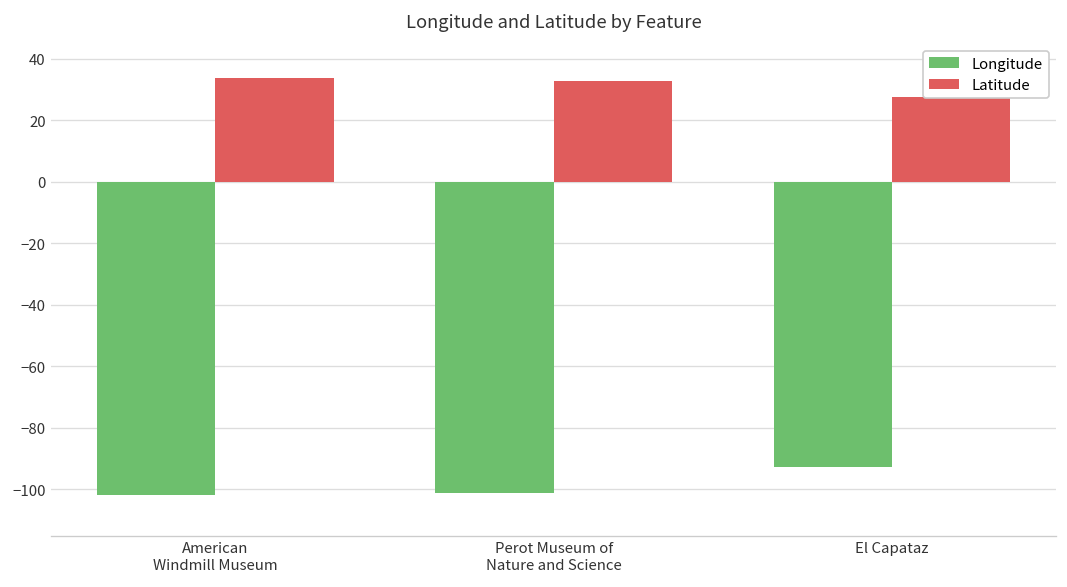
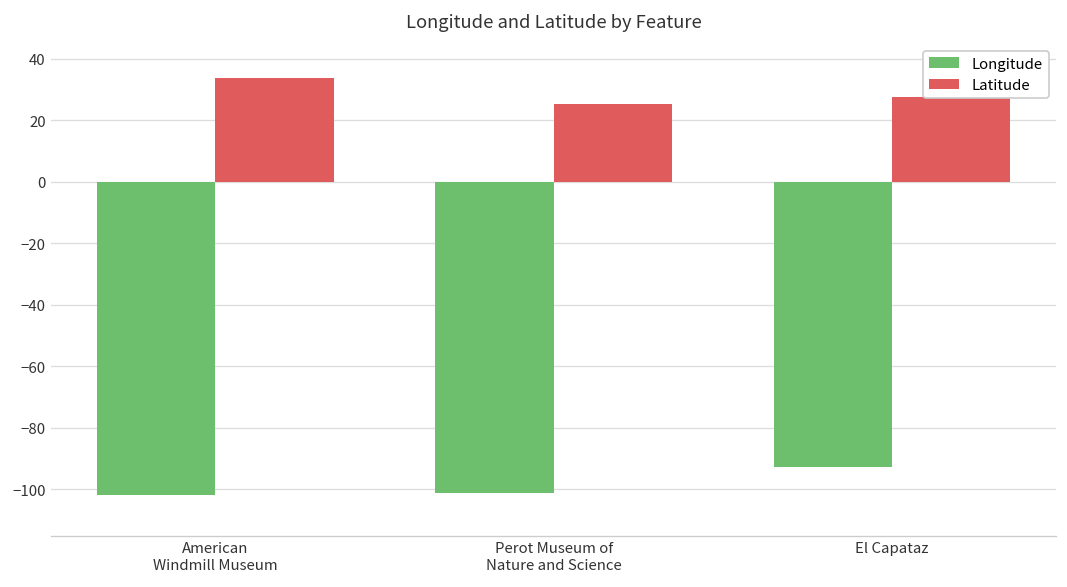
  {
    "Longitude": {
      "American Windmill Museum": -102,
      "Perot Museum of Nature and Science": -101,
      "El Capataz": -93
    },
    "Latitude": {
      "American Windmill Museum": 34,
-     "Perot Museum of Nature and Science": 33
+     "Perot Museum of Nature and Science": 25
    }
  }
